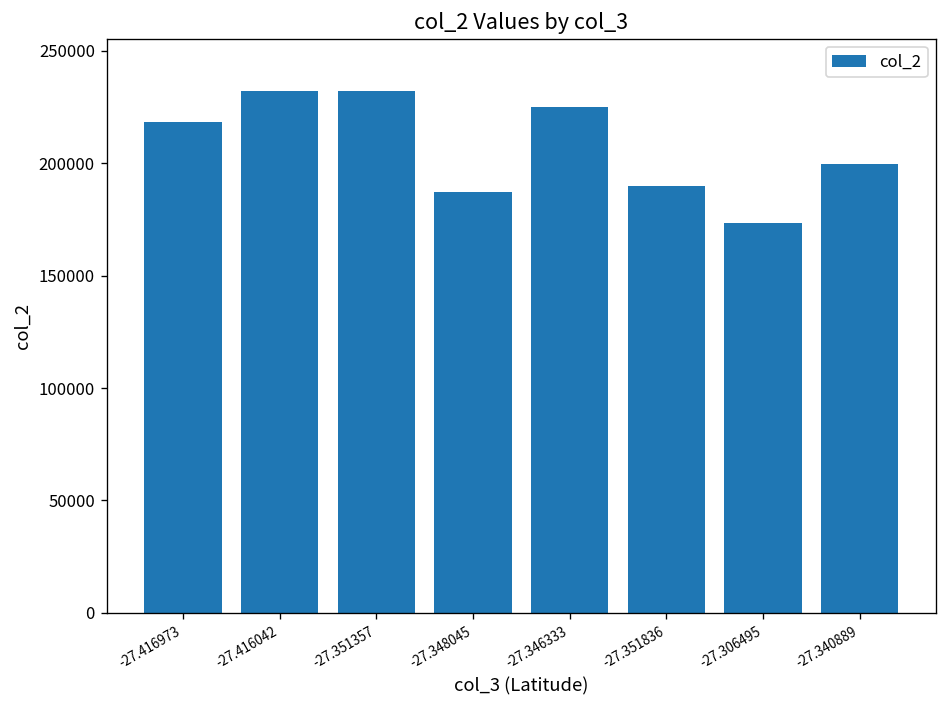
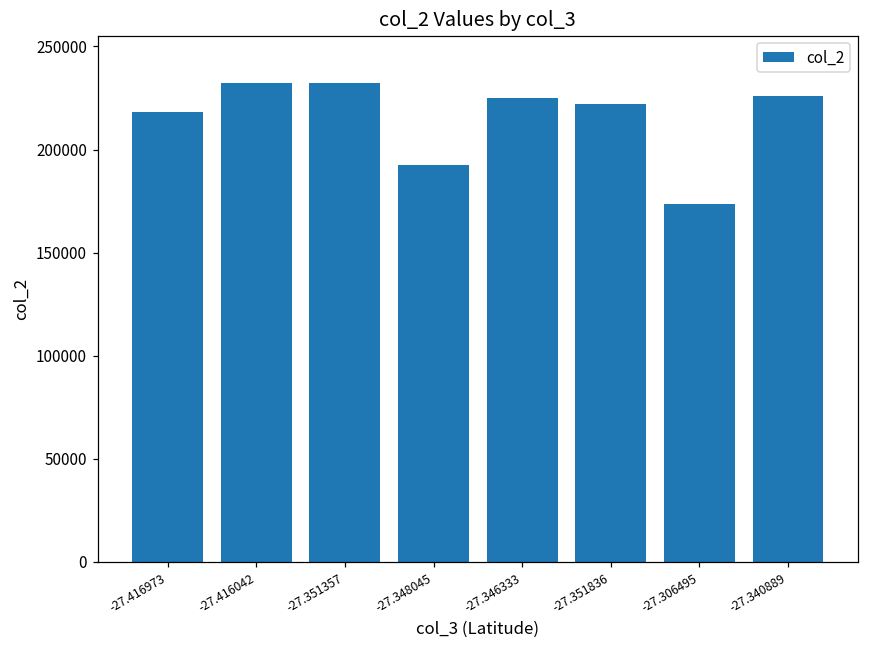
  {
    "-27.416973": 218000,
    "-27.416042": 232000,
    "-27.351357": 232000,
-   "-27.348045": 187000,
+   "-27.348045": 192000,
    "-27.346333": 225000,
-   "-27.351836": 190000,
+   "-27.351836": 222000,
    "-27.306495": 173000,
-   "-27.340889": 200000
+   "-27.340889": 226000
  }
